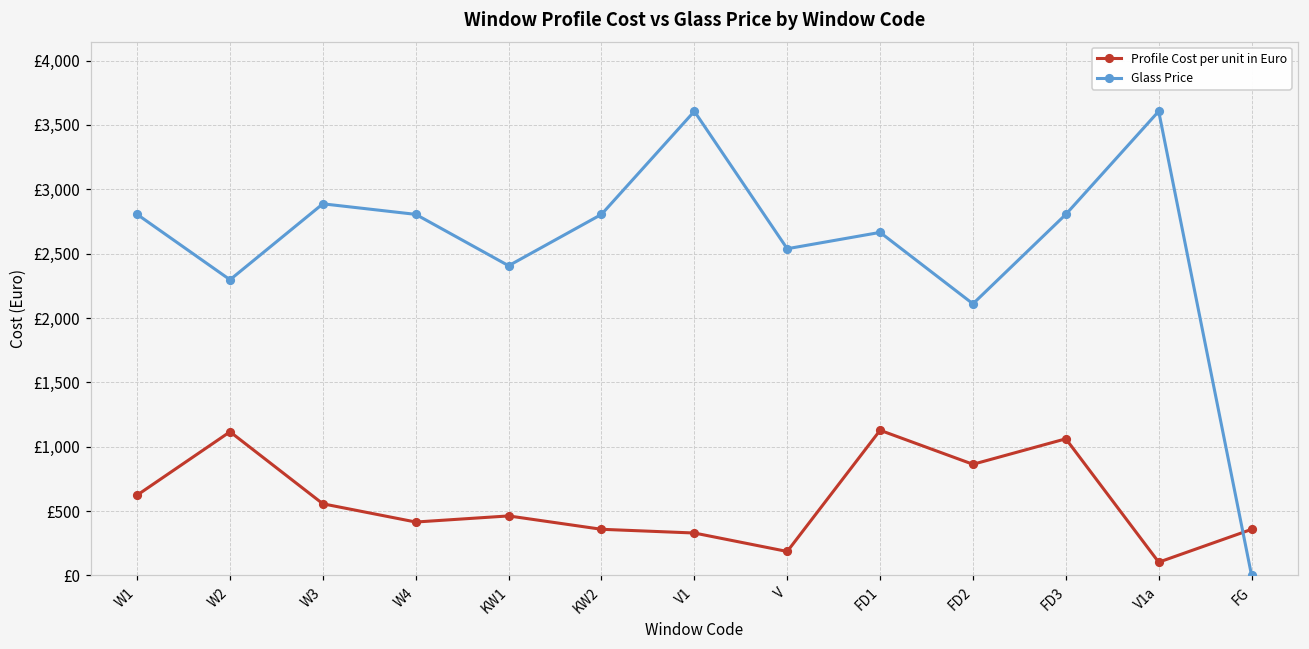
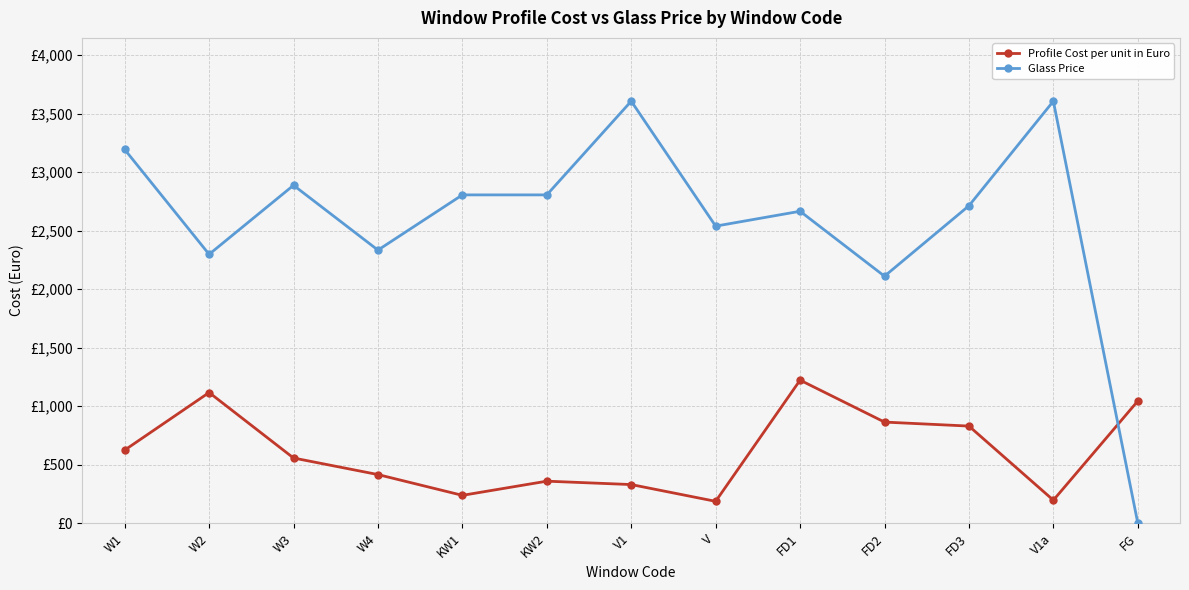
  {
    "Profile Cost per unit in Euro": {
      "W1": "£620",
      "W2": "£1,120",
      "W3": "£560",
      "W4": "£410",
-     "KW1": "£460",
+     "KW1": "£240",
      "KW2": "£360",
      "V1": "£330",
      "V": "£190",
-     "FD1": "£1,130",
+     "FD1": "£1,220",
      "FD2": "£860",
-     "FD3": "£1,060",
-     "V1a": "£100",
-     "FG": "£360"
+     "FD3": "£830",
+     "V1a": "£200",
+     "FG": "£1,040"
    },
    "Glass Price": {
-     "W1": "£2,810",
+     "W1": "£3,190",
      "W2": "£2,300",
      "W3": "£2,890",
-     "W4": "£2,810",
-     "KW1": "£2,410",
+     "W4": "£2,330",
+     "KW1": "£2,810",
      "KW2": "£2,810",
      "V1": "£3,610",
      "V": "£2,540",
      "FD1": "£2,670",
      "FD2": "£2,110",
-     "FD3": "£2,810",
+     "FD3": "£2,710",
      "V1a": "£3,610",
      "FG": "£0"
    }
  }
